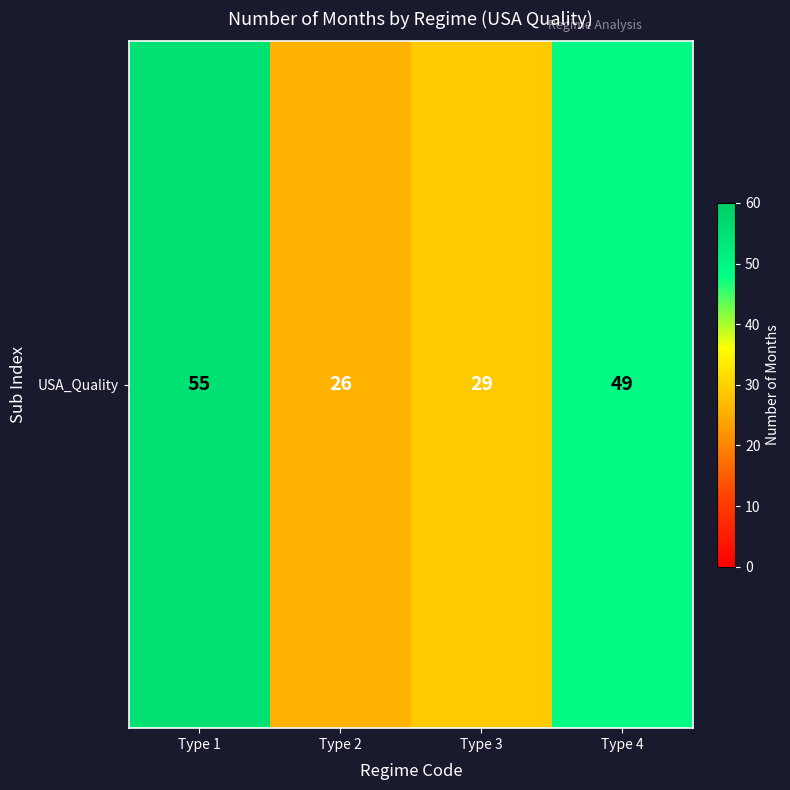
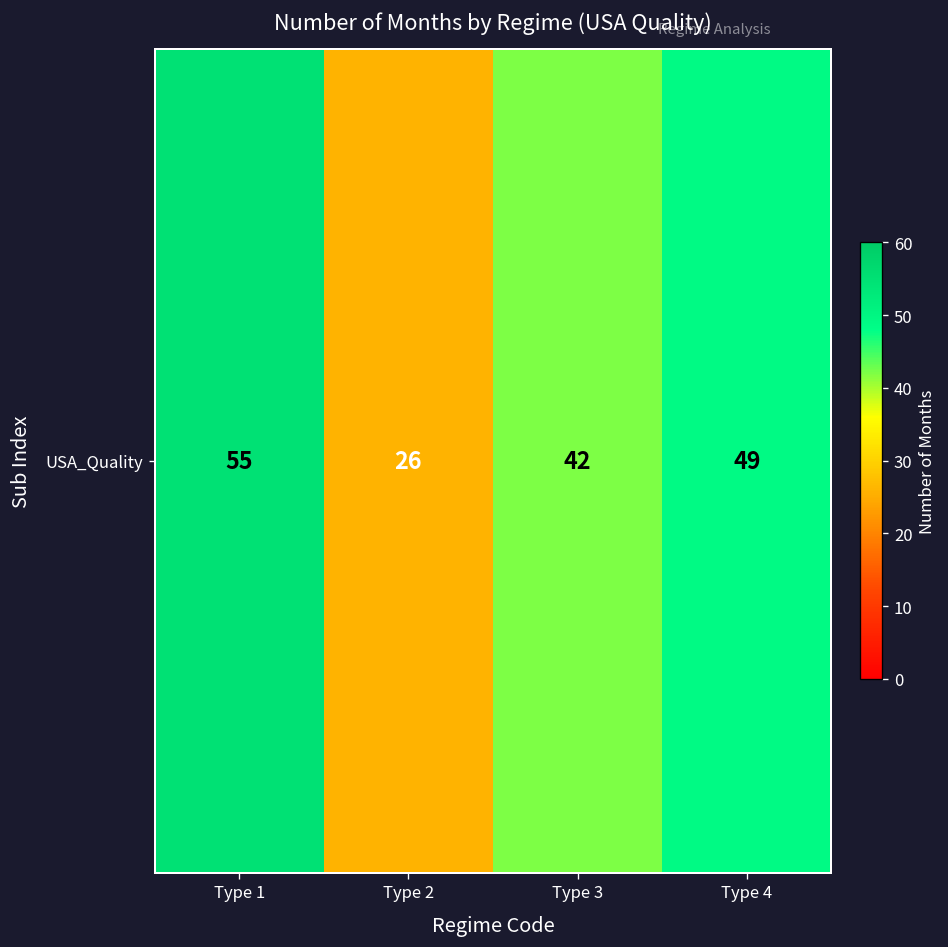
  {
    "USA_Quality": {
      "Type 1": 55,
      "Type 2": 26,
-     "Type 3": 29,
+     "Type 3": 42,
      "Type 4": 49
    }
  }
